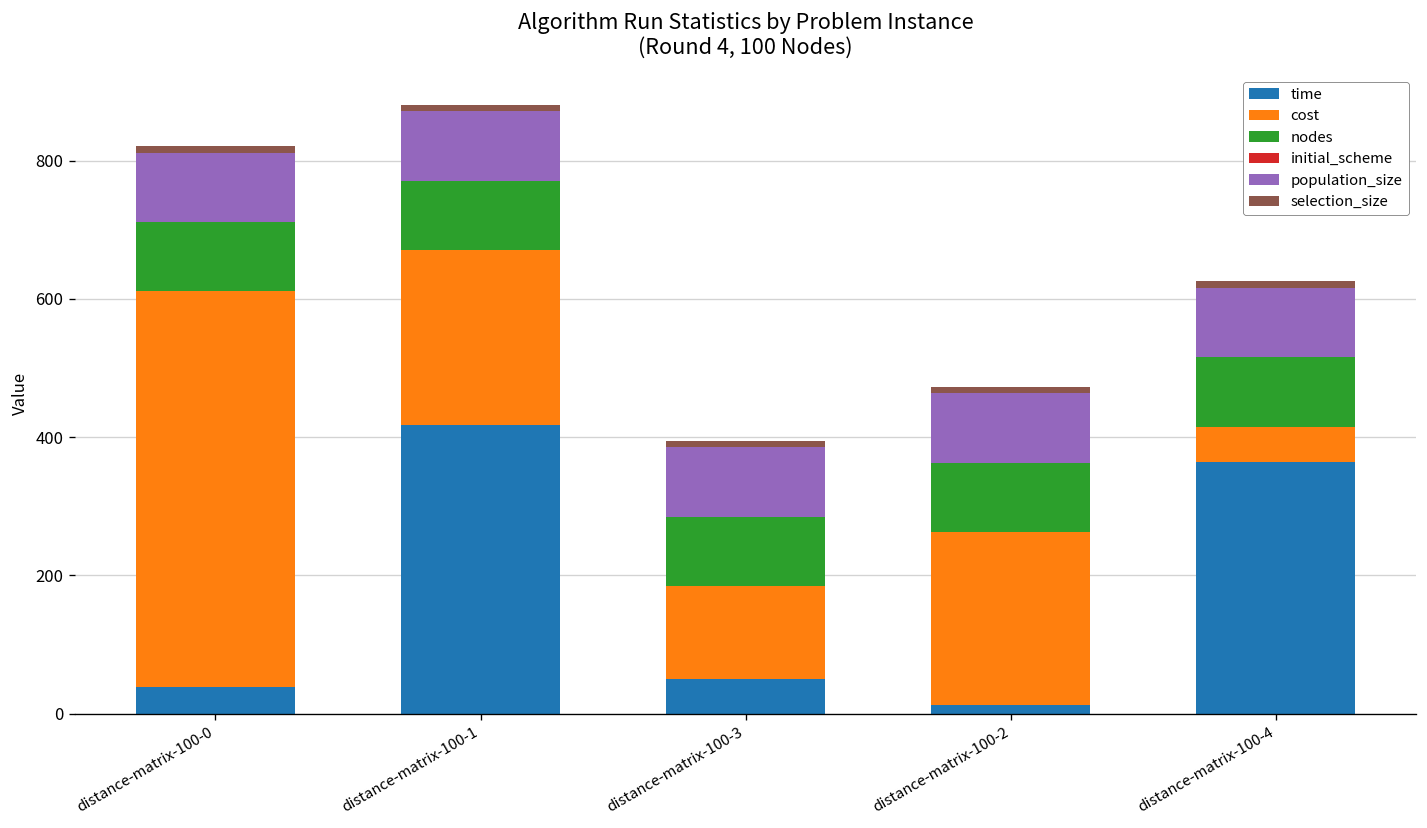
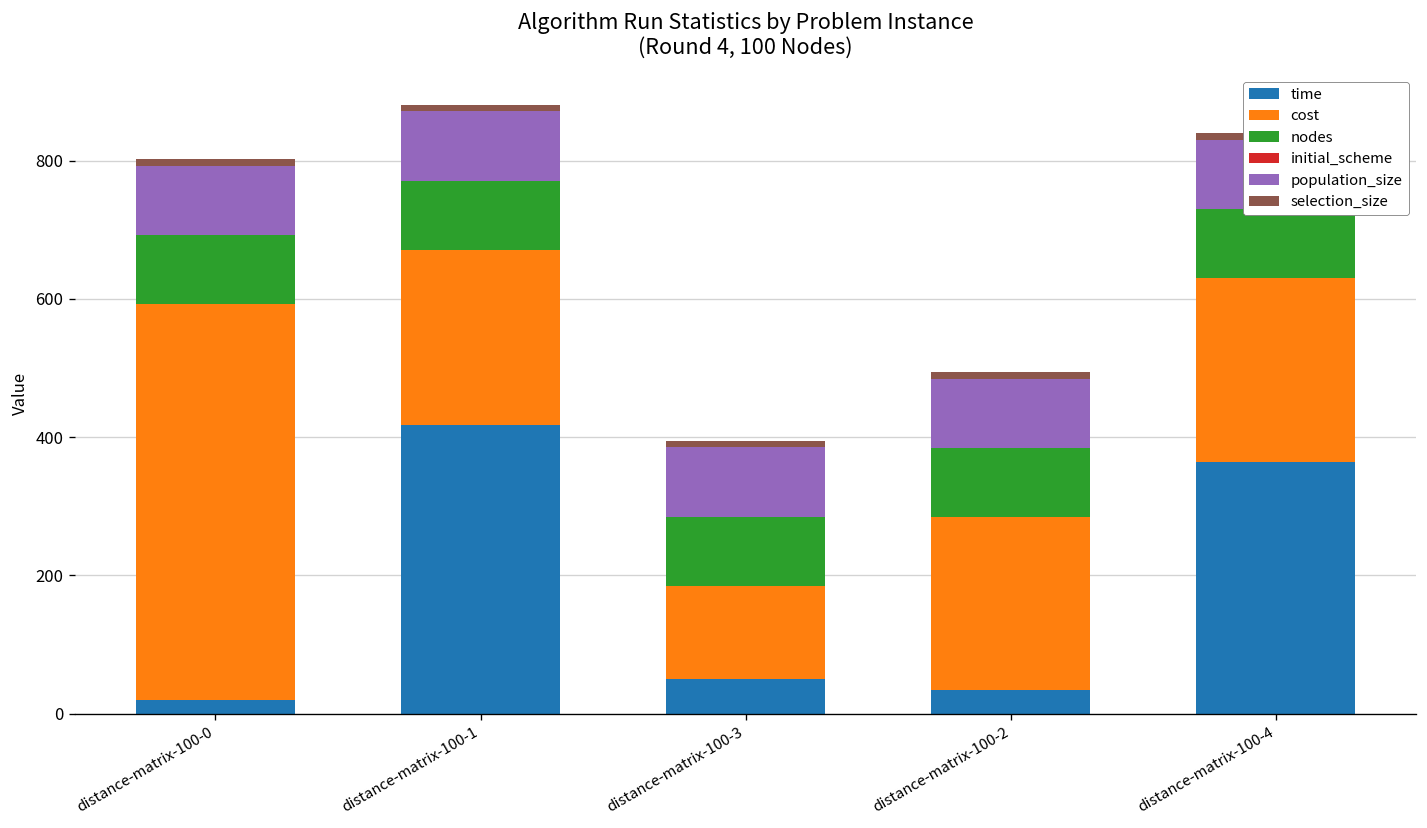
  {
    "time": {
-     "distance-matrix-100-0": 40,
+     "distance-matrix-100-0": 20,
      "distance-matrix-100-1": 420,
      "distance-matrix-100-3": 50,
-     "distance-matrix-100-2": 10,
+     "distance-matrix-100-2": 30,
      "distance-matrix-100-4": 360
    },
    "cost": {
      "distance-matrix-100-0": 570,
      "distance-matrix-100-1": 250,
      "distance-matrix-100-3": 130,
      "distance-matrix-100-2": 250,
-     "distance-matrix-100-4": 50
+     "distance-matrix-100-4": 270
    },
    "population_size": {
      "distance-matrix-100-0": 100,
      "distance-matrix-100-1": 100,
      "distance-matrix-100-3": 100,
      "distance-matrix-100-2": 100
    },
    "selection_size": {
      "distance-matrix-100-0": 10,
      "distance-matrix-100-1": 10,
      "distance-matrix-100-3": 10,
      "distance-matrix-100-2": 10
    }
  }
